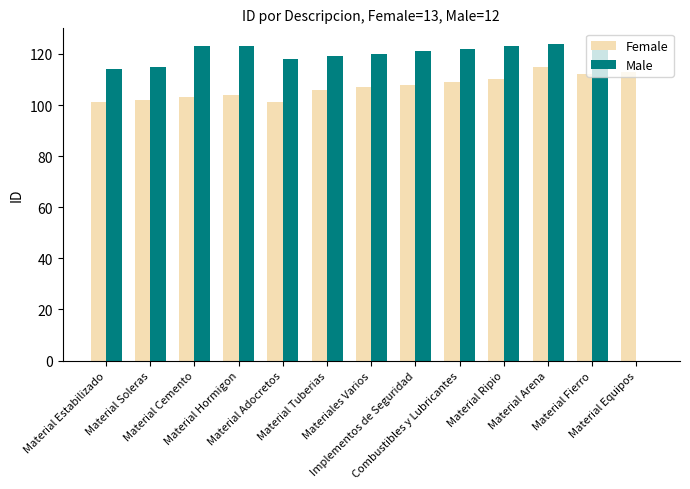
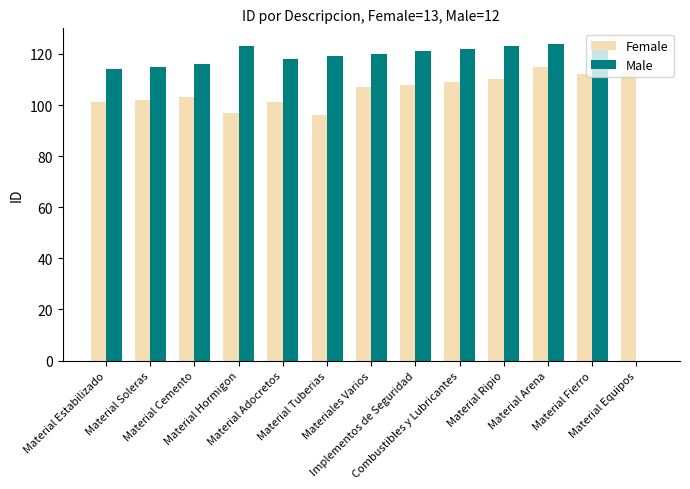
  {
    "Female": {
      "Material Estabilizado": 101,
      "Material Soleras": 102,
      "Material Cemento": 103,
-     "Material Hormigon": 104,
+     "Material Hormigon": 97,
      "Material Adocretos": 101,
-     "Material Tuberias": 106,
+     "Material Tuberias": 96,
      "Materiales Varios": 107,
      "Implementos de Seguridad": 108,
      "Combustibles y Lubricantes": 109,
      "Material Ripio": 110,
      "Material Arena": 115,
      "Material Fierro": 112
    },
    "Male": {
      "Material Estabilizado": 114,
      "Material Soleras": 115,
-     "Material Cemento": 123,
+     "Material Cemento": 116,
      "Material Hormigon": 123,
      "Material Adocretos": 118,
      "Material Tuberias": 119,
      "Materiales Varios": 120,
      "Implementos de Seguridad": 121,
      "Combustibles y Lubricantes": 122,
      "Material Ripio": 123,
      "Material Arena": 124,
      "Material Equipos": 0
    }
  }
